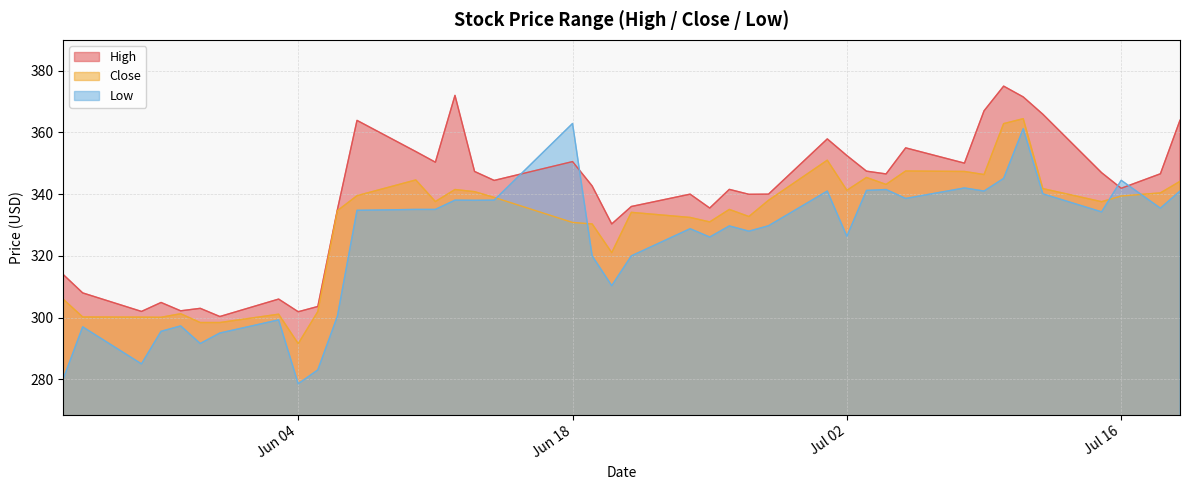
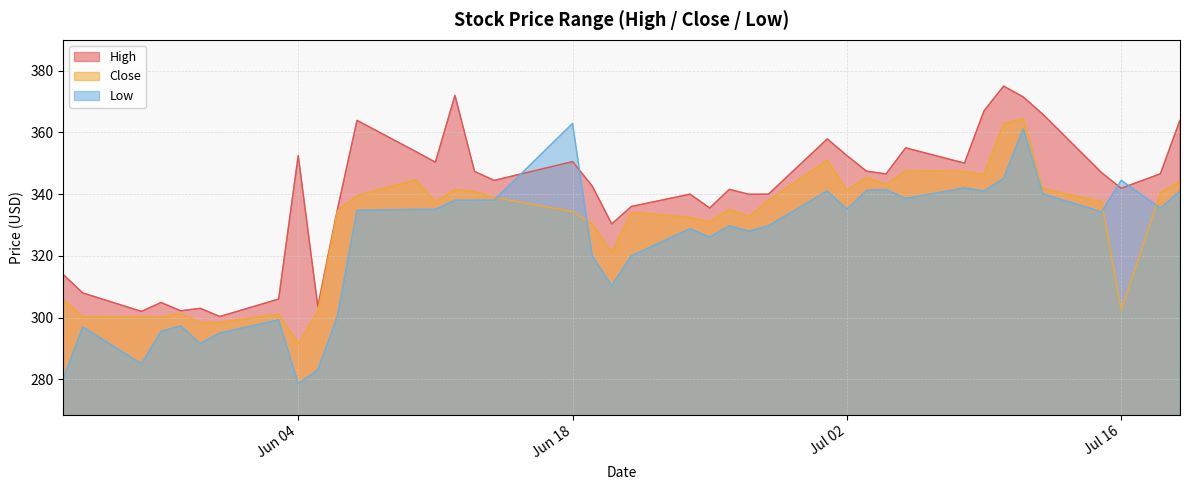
  {
    "High": {
-     "Jun 04": 302,
+     "Jun 04": 352,
      "Jun 18": 351,
      "Jul 02": 353,
      "Jul 16": 342
    },
    "Close": {
      "Jun 04": 292,
-     "Jun 18": 331,
+     "Jun 18": 334,
      "Jul 02": 341,
-     "Jul 16": 339
+     "Jul 16": 302
    },
    "Low": {
      "Jun 04": 279,
      "Jun 18": 363,
-     "Jul 02": 326,
+     "Jul 02": 335,
      "Jul 16": 344
    }
  }
